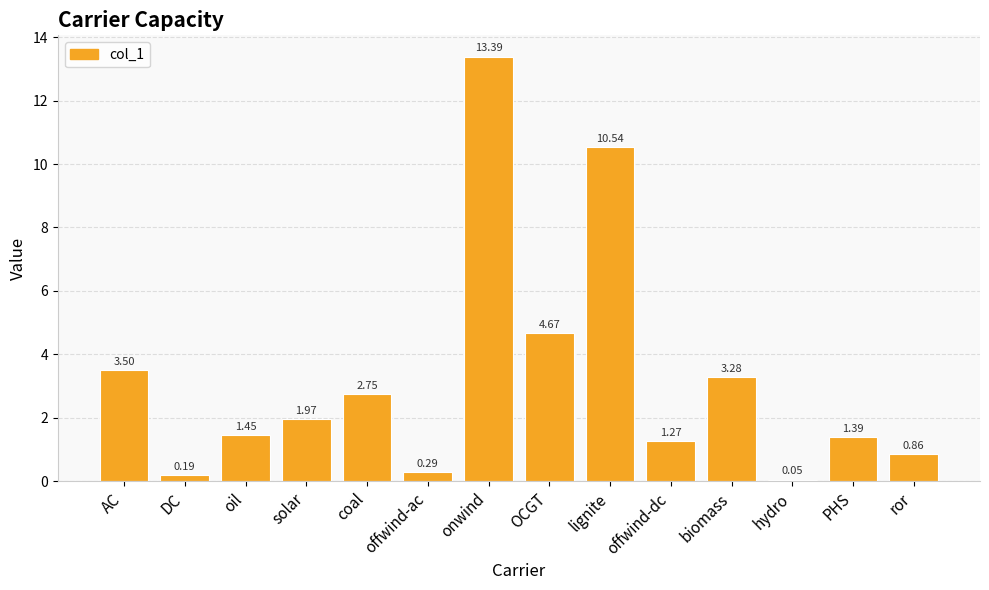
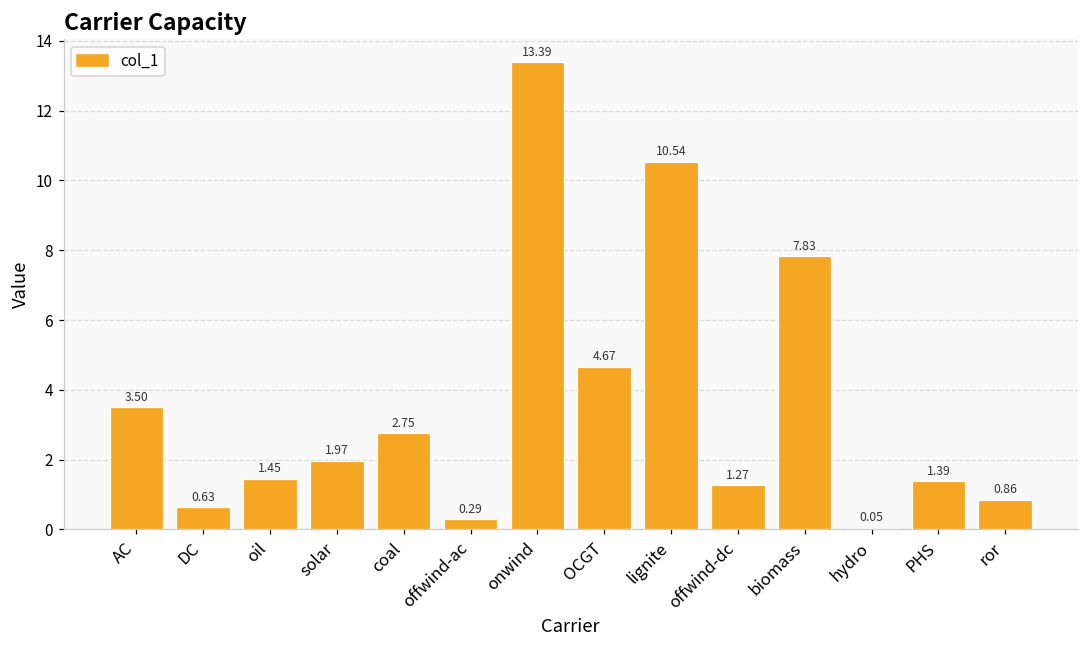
  {
    "AC": 3.50,
-   "DC": 0.19,
+   "DC": 0.63,
    "oil": 1.45,
    "solar": 1.97,
    "coal": 2.75,
    "offwind-ac": 0.29,
    "onwind": 13.39,
    "OCGT": 4.67,
    "lignite": 10.54,
    "offwind-dc": 1.27,
-   "biomass": 3.28,
+   "biomass": 7.83,
    "hydro": 0.05,
    "PHS": 1.39,
    "ror": 0.86
  }
